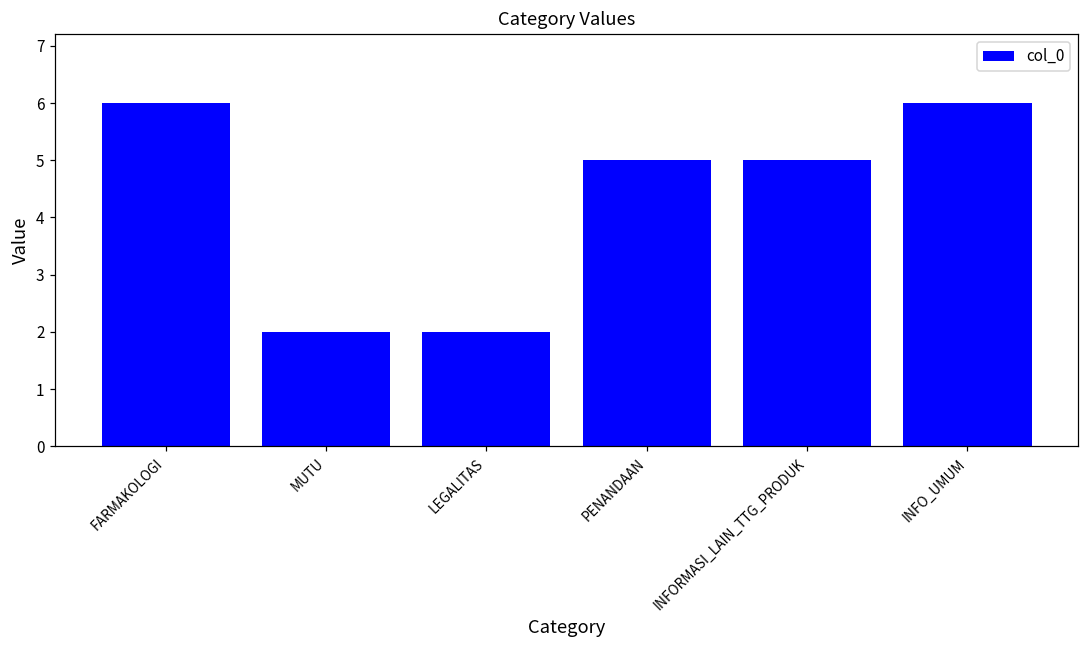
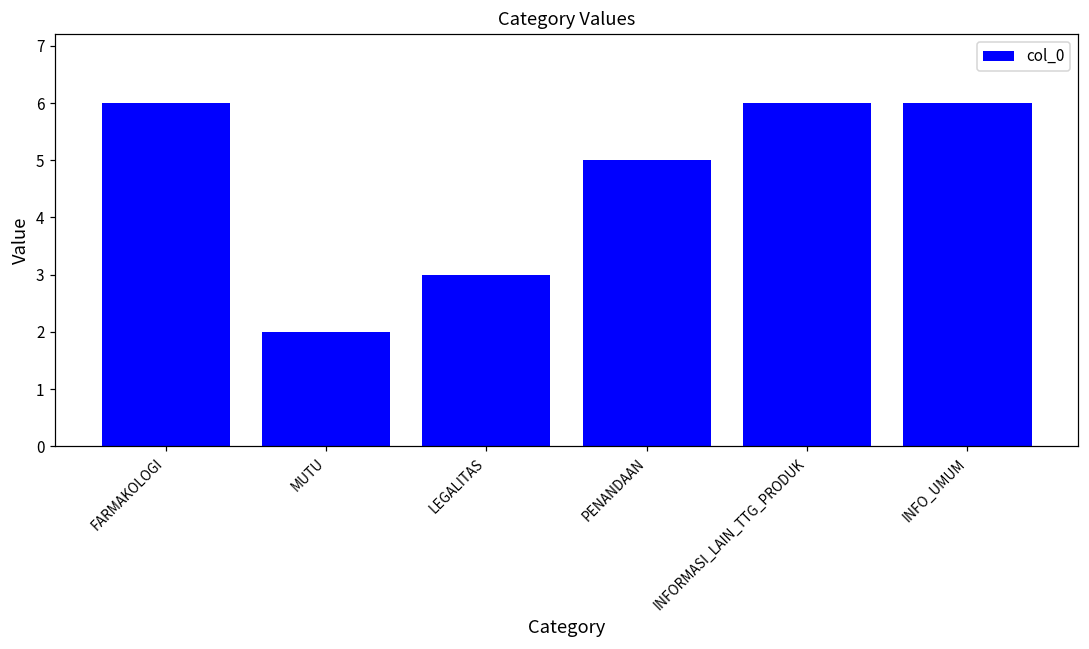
  {
    "FARMAKOLOGI": 6,
    "MUTU": 2,
-   "LEGALITAS": 2,
+   "LEGALITAS": 3,
    "PENANDAAN": 5,
-   "INFORMASI_LAIN_TTG_PRODUK": 5,
+   "INFORMASI_LAIN_TTG_PRODUK": 6,
    "INFO_UMUM": 6
  }
